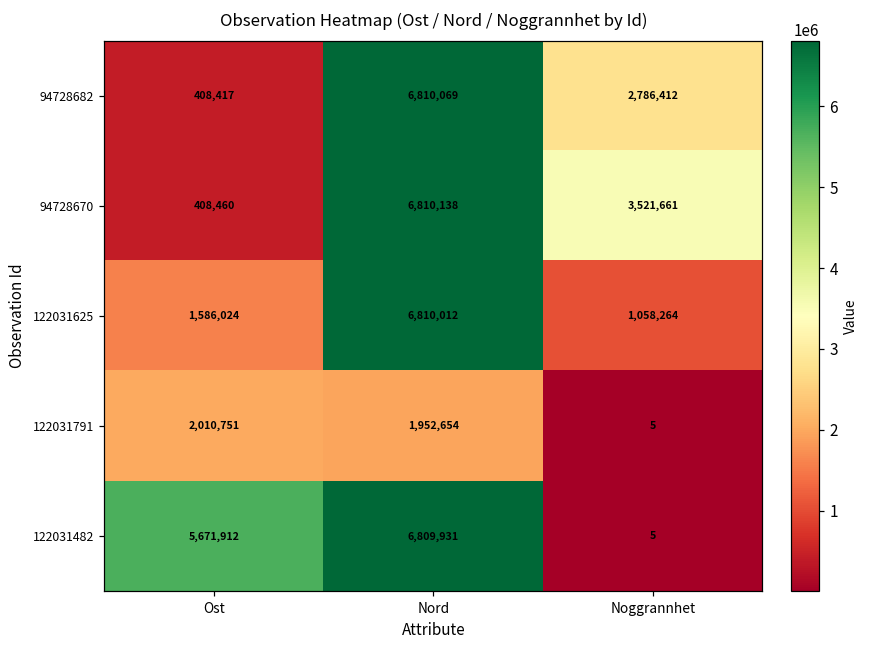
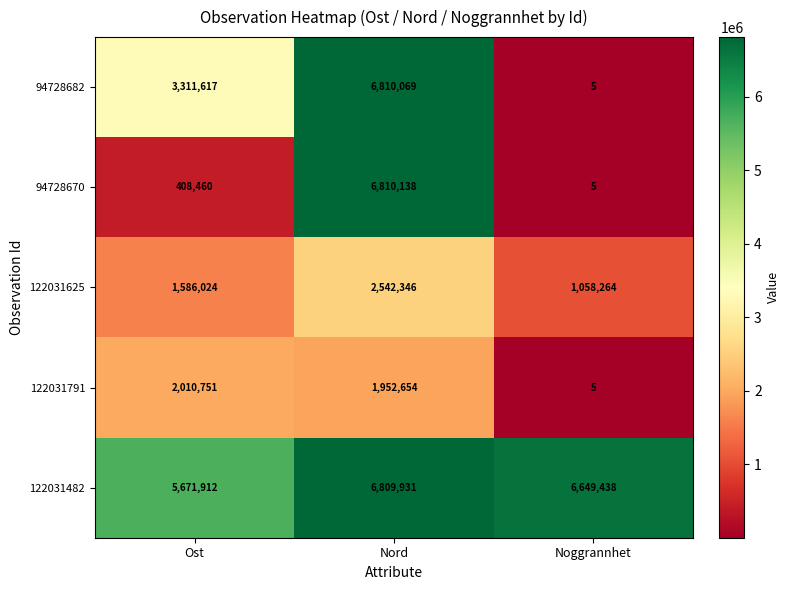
  {
    "94728682": {
-     "Ost": "408,417",
+     "Ost": "3,311,617",
      "Nord": "6,810,069",
-     "Noggrannhet": "2,786,412"
+     "Noggrannhet": "5"
    },
    "94728670": {
      "Ost": "408,460",
      "Nord": "6,810,138",
-     "Noggrannhet": "3,521,661"
+     "Noggrannhet": "5"
    },
    "122031625": {
      "Ost": "1,586,024",
-     "Nord": "6,810,012",
+     "Nord": "2,542,346",
      "Noggrannhet": "1,058,264"
    },
    "122031791": {
      "Ost": "2,010,751",
      "Nord": "1,952,654",
      "Noggrannhet": "5"
    },
    "122031482": {
      "Ost": "5,671,912",
      "Nord": "6,809,931",
-     "Noggrannhet": "5"
+     "Noggrannhet": "6,649,438"
    }
  }
